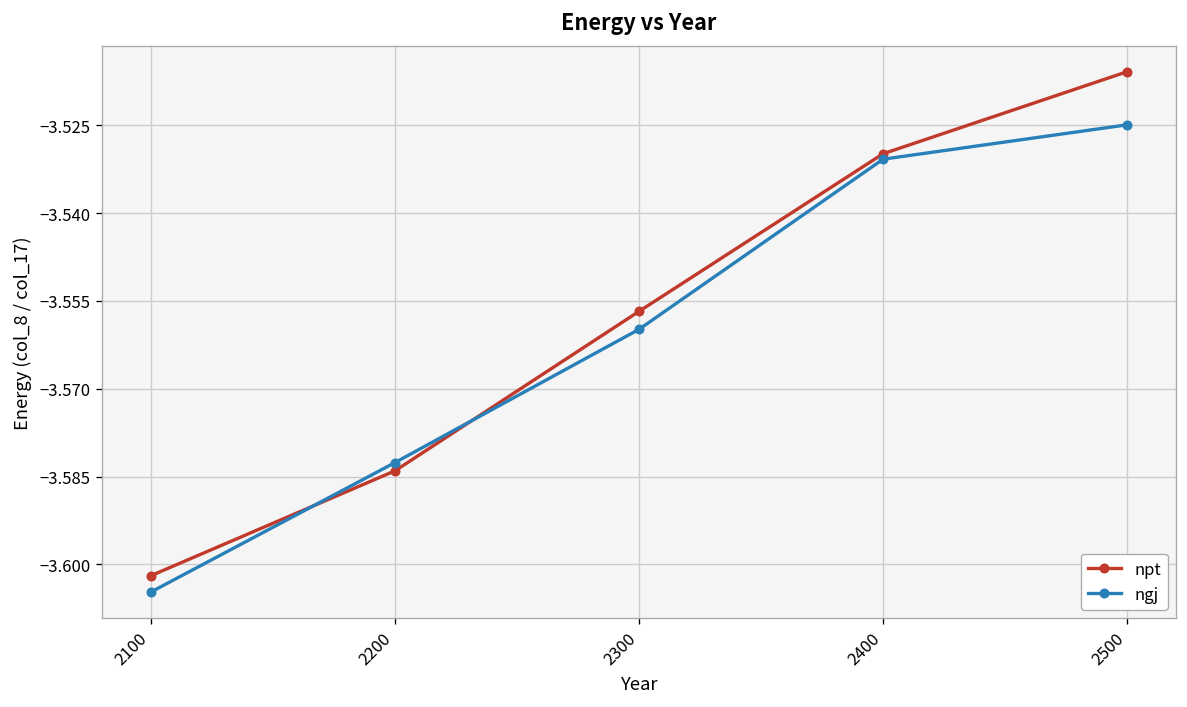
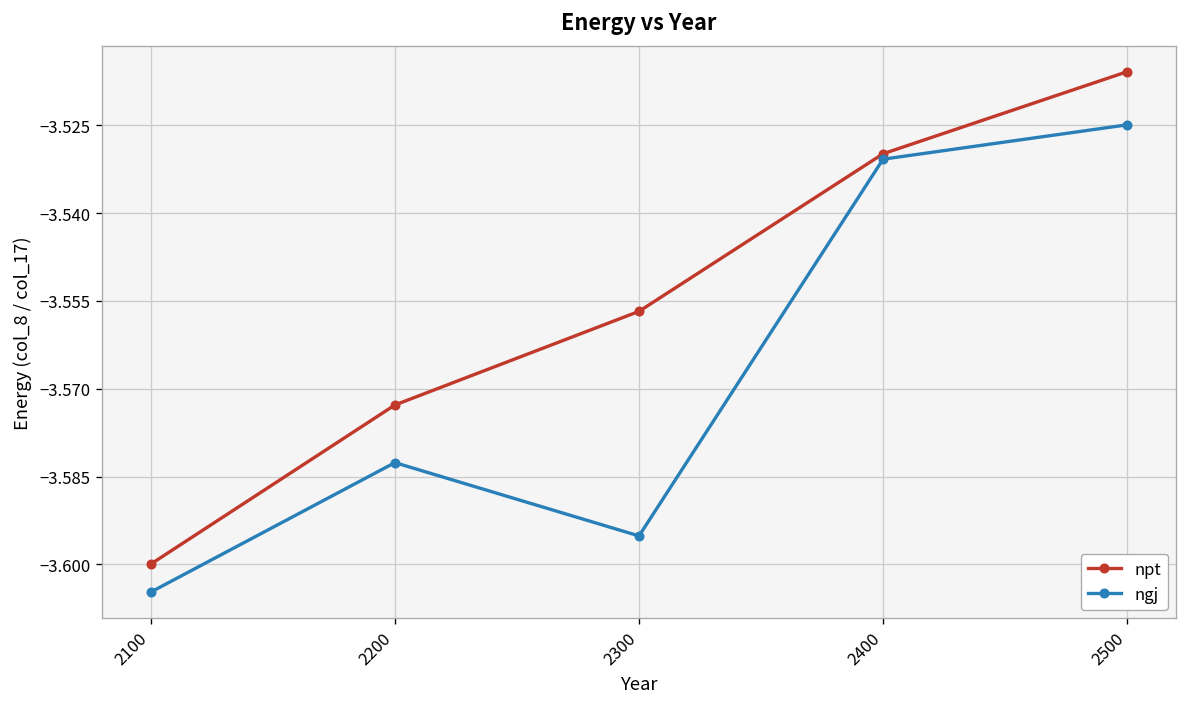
  {
    "npt": {
-     "2100": -3.602,
-     "2200": -3.584,
+     "2100": -3.600,
+     "2200": -3.573,
      "2300": -3.557,
      "2400": -3.530,
      "2500": -3.516
    },
    "ngj": {
      "2100": -3.605,
      "2200": -3.583,
-     "2300": -3.560,
+     "2300": -3.595,
      "2400": -3.531,
      "2500": -3.525
    }
  }
